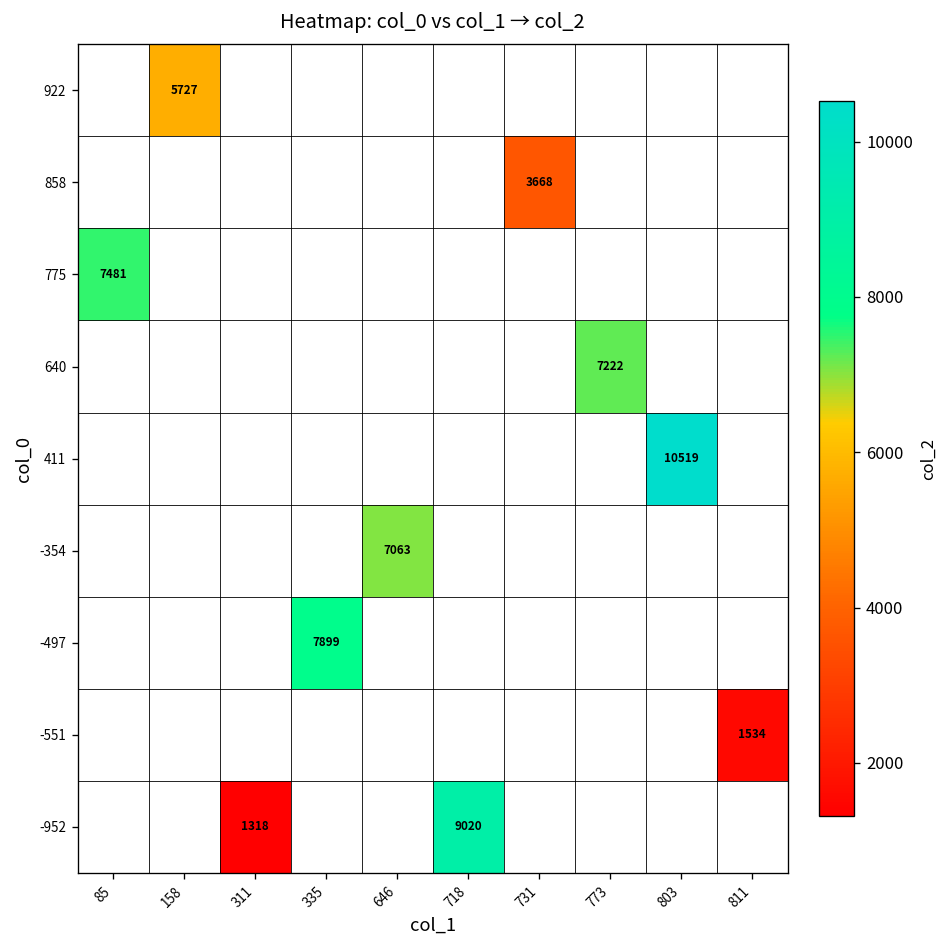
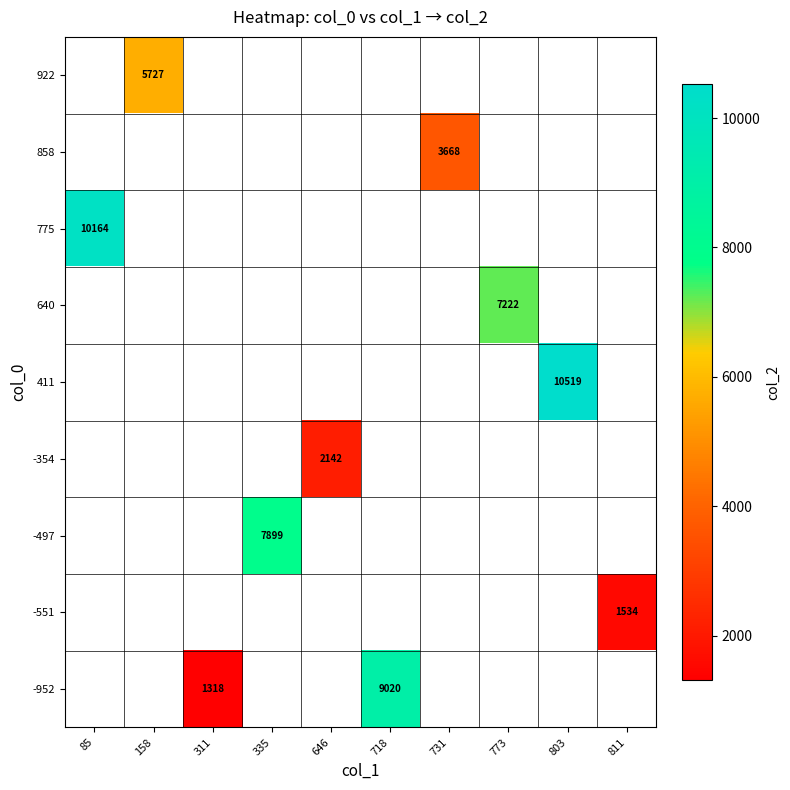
  {
    "922": {
      "158": 5727
    },
    "858": {
      "731": 3668
    },
    "775": {
-     "85": 7481
+     "85": 10164
    },
    "640": {
      "773": 7222
    },
    "411": {
      "803": 10519
    },
    "-354": {
-     "646": 7063
+     "646": 2142
    },
    "-497": {
      "335": 7899
    },
    "-551": {
      "811": 1534
    },
    "-952": {
      "311": 1318,
      "718": 9020
    }
  }
